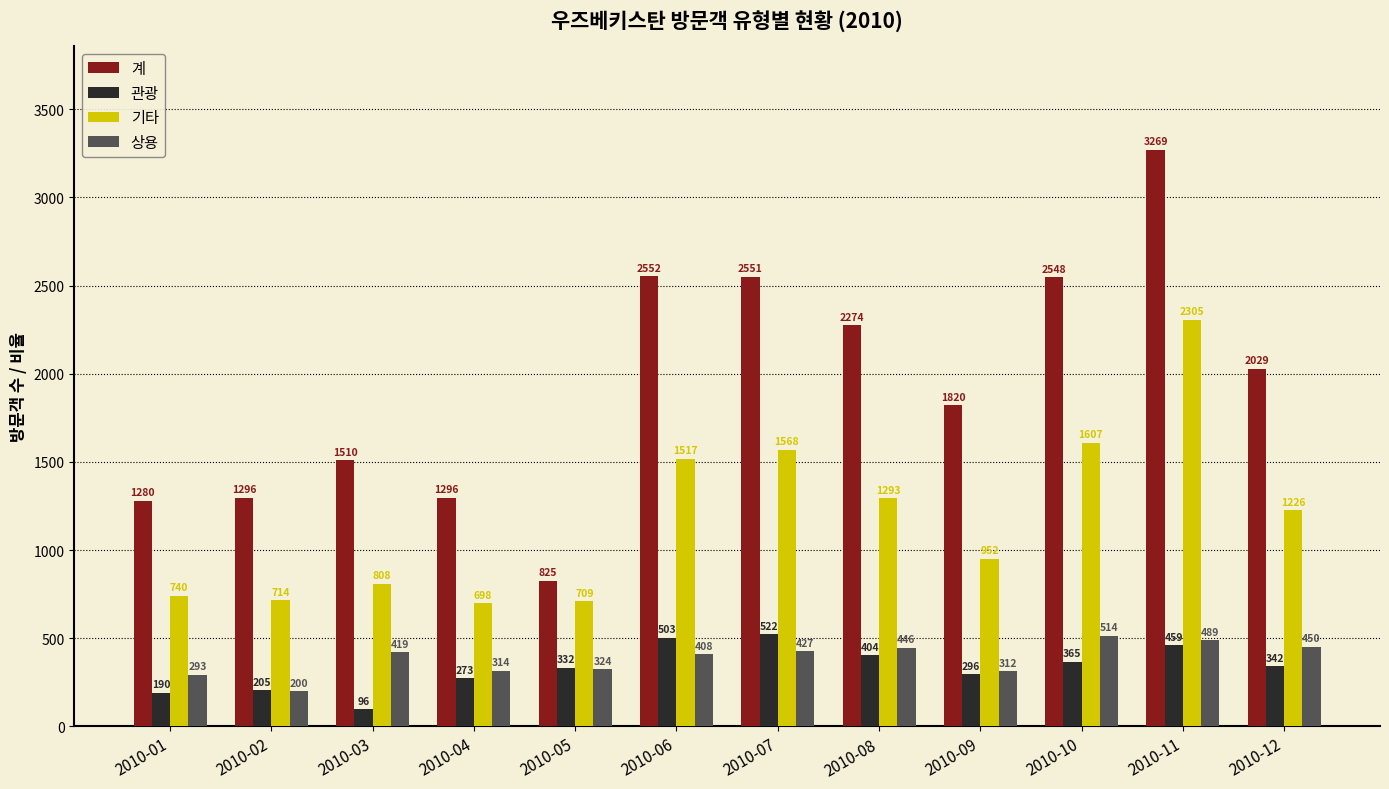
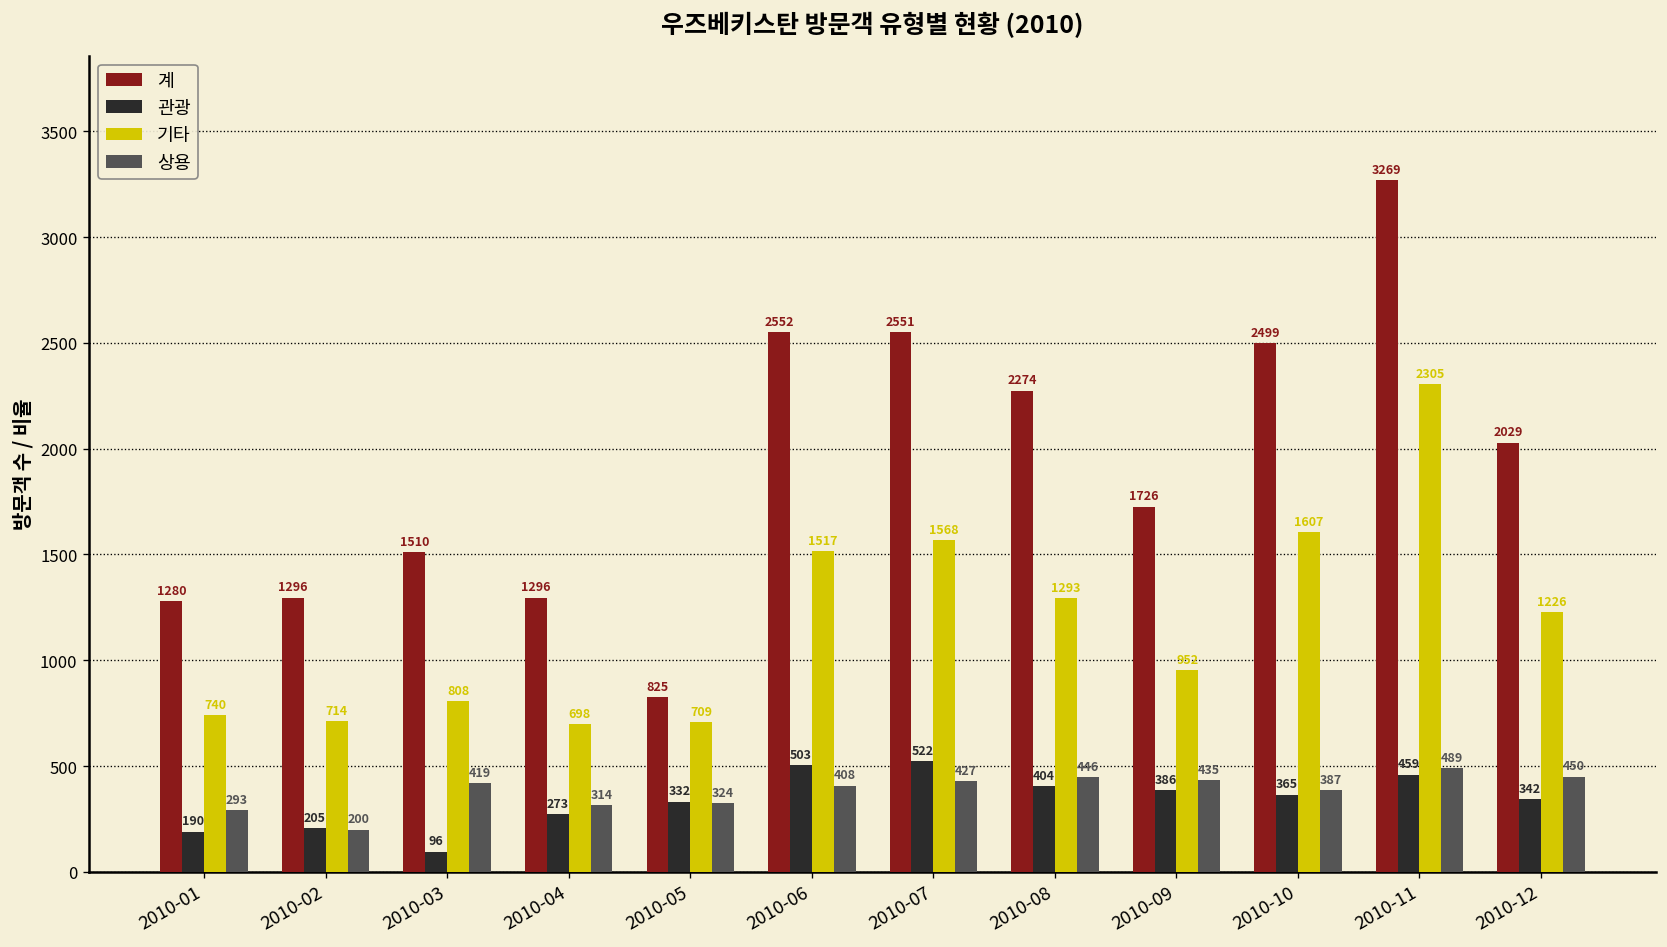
  {
    "계": {
      "2010-01": 1280,
      "2010-02": 1296,
      "2010-03": 1510,
      "2010-04": 1296,
      "2010-05": 825,
      "2010-06": 2552,
      "2010-07": 2551,
      "2010-08": 2274,
-     "2010-09": 1820,
-     "2010-10": 2548,
+     "2010-09": 1726,
+     "2010-10": 2499,
      "2010-11": 3269,
      "2010-12": 2029
    },
    "관광": {
      "2010-01": 190,
      "2010-02": 205,
      "2010-03": 96,
      "2010-04": 273,
      "2010-05": 332,
      "2010-06": 503,
      "2010-07": 522,
      "2010-08": 404,
-     "2010-09": 296,
+     "2010-09": 386,
      "2010-10": 365,
      "2010-11": 459,
      "2010-12": 342
    },
    "기타": {
      "2010-01": 740,
      "2010-02": 714,
      "2010-03": 808,
      "2010-04": 698,
      "2010-05": 709,
      "2010-06": 1517,
      "2010-07": 1568,
      "2010-08": 1293,
      "2010-09": 952,
      "2010-10": 1607,
      "2010-11": 2305,
      "2010-12": 1226
    },
    "상용": {
      "2010-01": 293,
      "2010-02": 200,
      "2010-03": 419,
      "2010-04": 314,
      "2010-05": 324,
      "2010-06": 408,
      "2010-07": 427,
      "2010-08": 446,
-     "2010-09": 312,
-     "2010-10": 514,
+     "2010-09": 435,
+     "2010-10": 387,
      "2010-11": 489,
      "2010-12": 450
    }
  }
